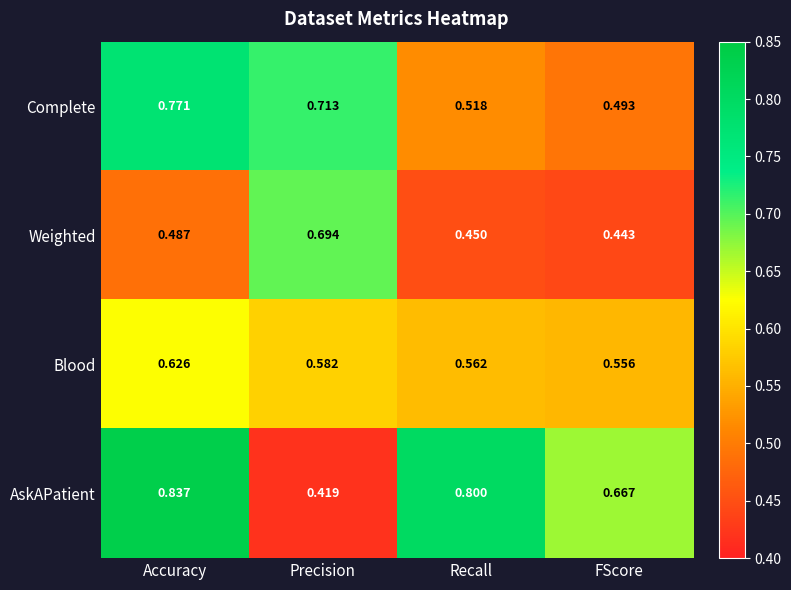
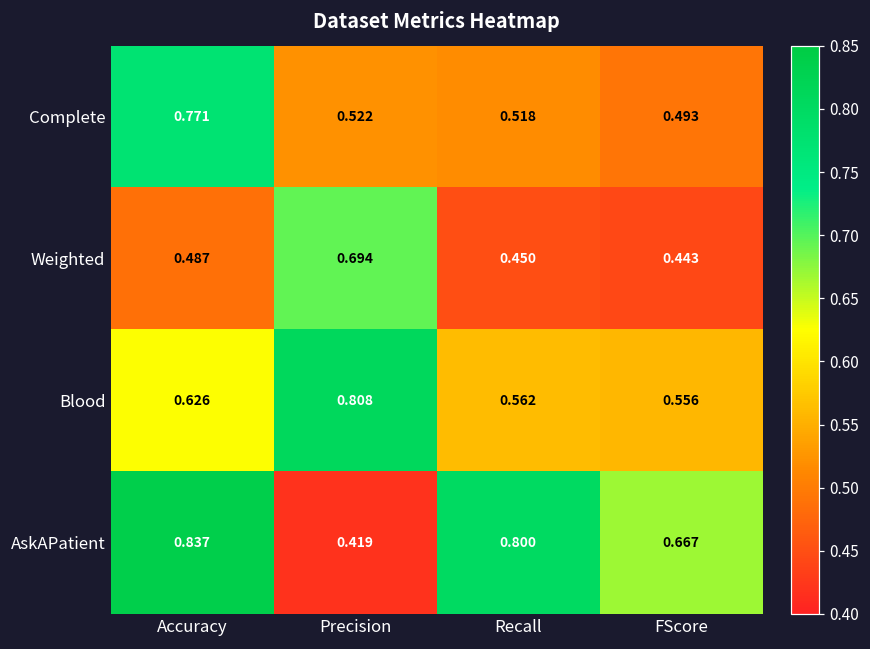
  {
    "Complete": {
      "Accuracy": 0.771,
-     "Precision": 0.713,
+     "Precision": 0.522,
      "Recall": 0.518,
      "FScore": 0.493
    },
    "Weighted": {
      "Accuracy": 0.487,
      "Precision": 0.694,
      "Recall": 0.450,
      "FScore": 0.443
    },
    "Blood": {
      "Accuracy": 0.626,
-     "Precision": 0.582,
+     "Precision": 0.808,
      "Recall": 0.562,
      "FScore": 0.556
    },
    "AskAPatient": {
      "Accuracy": 0.837,
      "Precision": 0.419,
      "Recall": 0.800,
      "FScore": 0.667
    }
  }
